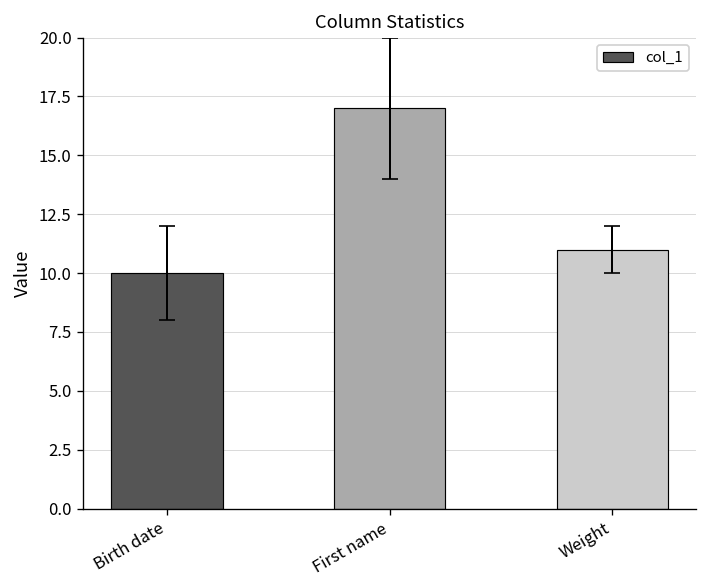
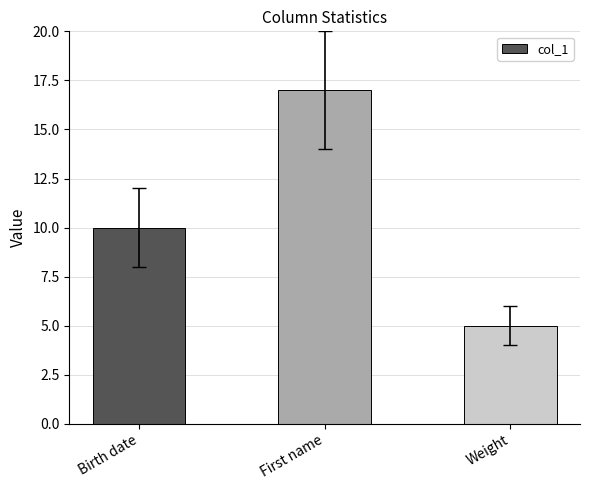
  {
    "col_1": {
      "Birth date": 10,
      "First name": 17,
-     "Weight": 11
+     "Weight": 5
    }
  }
